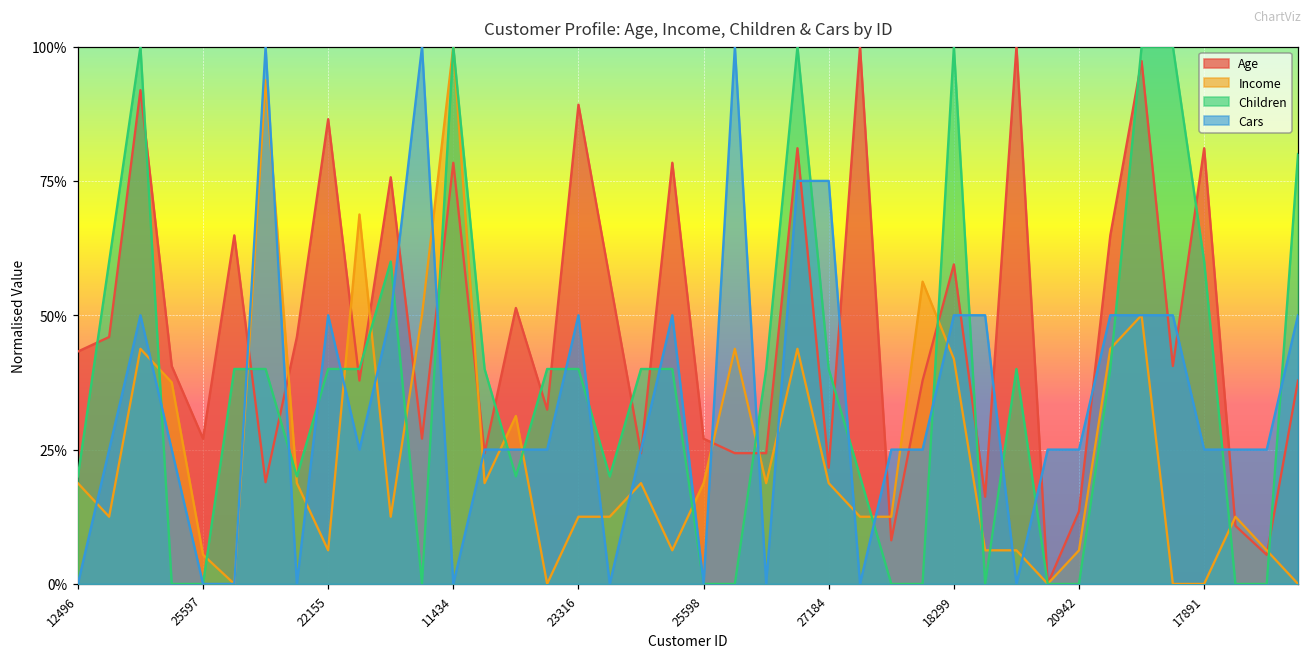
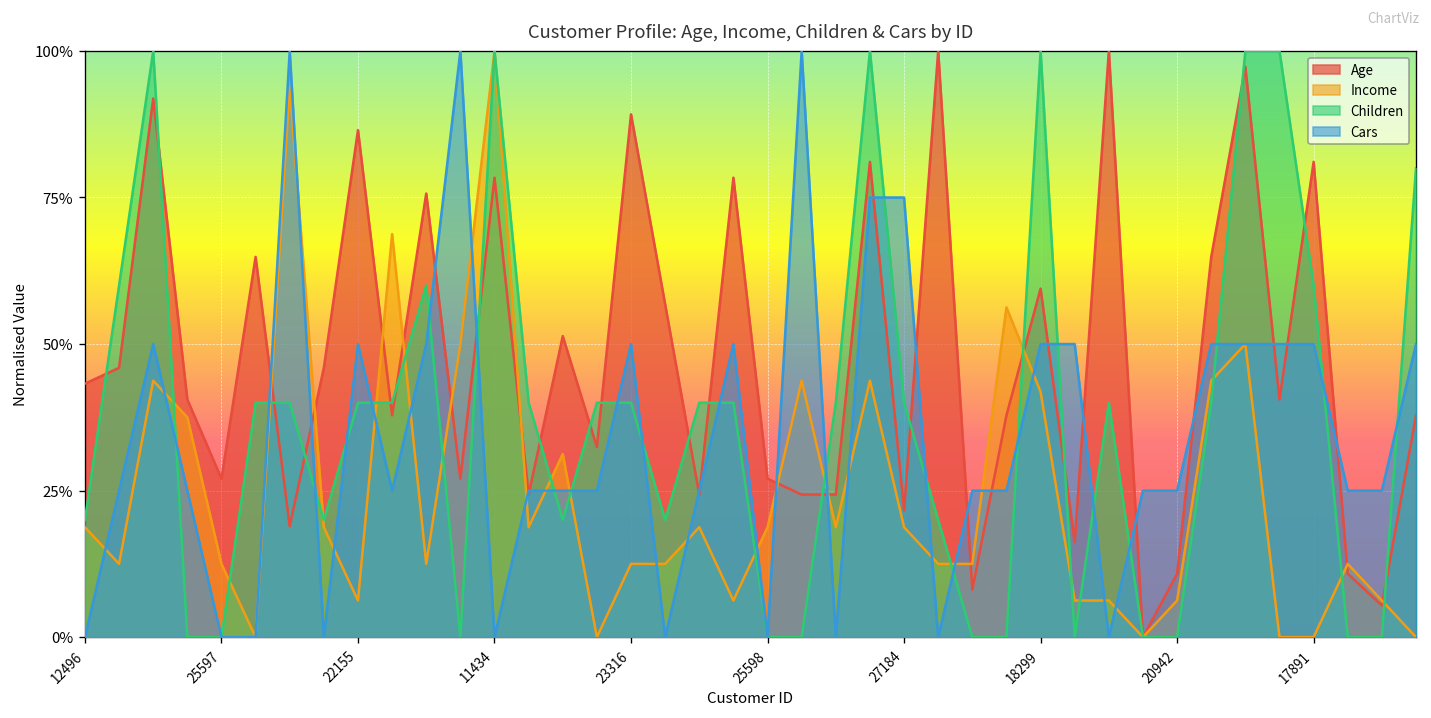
  {
    "Age": {
      "12496": "43%",
      "25597": "27%",
      "22155": "86%",
      "11434": "78%",
      "23316": "89%",
      "25598": "27%",
      "27184": "22%",
      "18299": "59%",
-     "20942": "14%",
+     "20942": "11%",
      "17891": "81%"
    },
    "Income": {
      "12496": "19%",
-     "25597": "5%",
+     "25597": "13%",
      "22155": "6%",
      "23316": "13%",
      "25598": "19%",
      "27184": "19%",
      "18299": "42%",
      "20942": "6%",
      "17891": "0%"
    },
    "Children": {
      "12496": "20%",
      "22155": "40%",
      "23316": "40%",
      "27184": "40%",
      "18299": "100%",
      "20942": "0%",
      "17891": "60%"
    },
    "Cars": {
      "12496": "0%",
      "22155": "50%",
      "11434": "0%",
      "23316": "50%",
      "27184": "75%",
      "18299": "50%",
      "20942": "25%",
-     "17891": "25%"
+     "17891": "50%"
    }
  }
